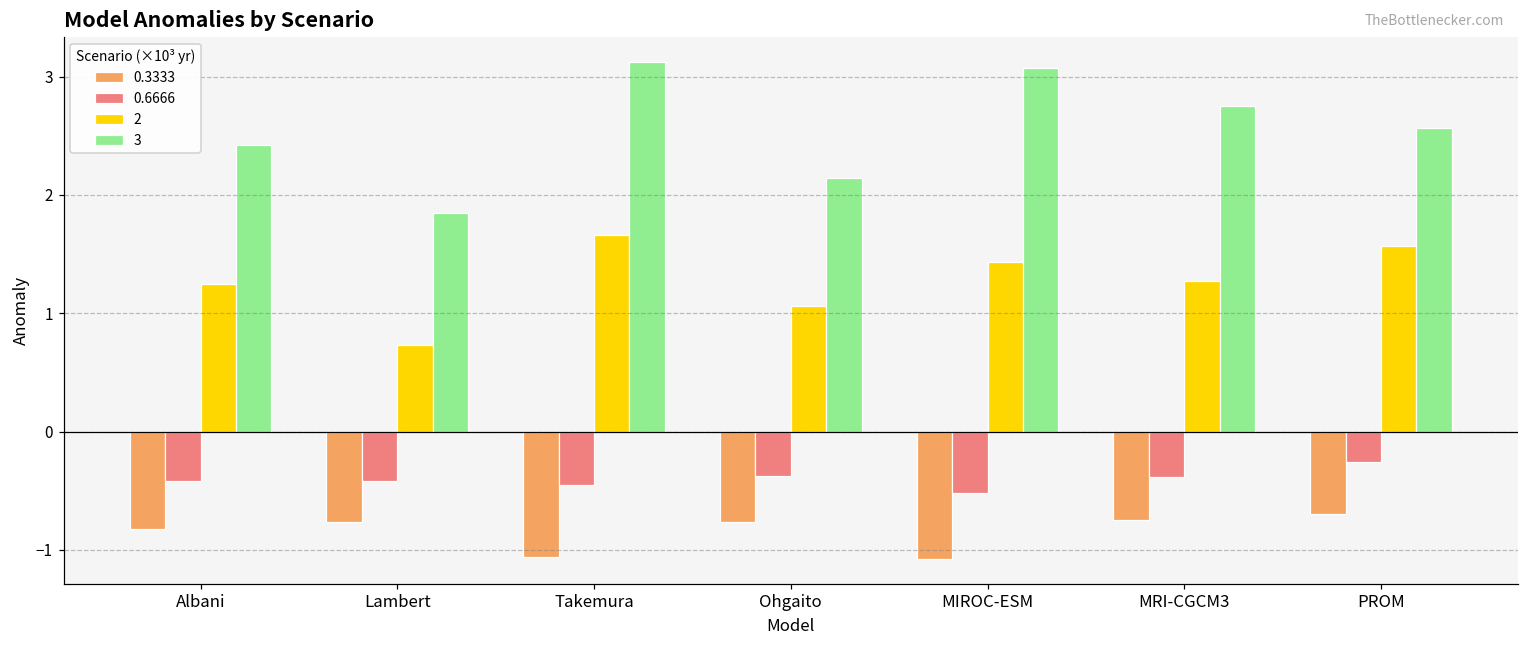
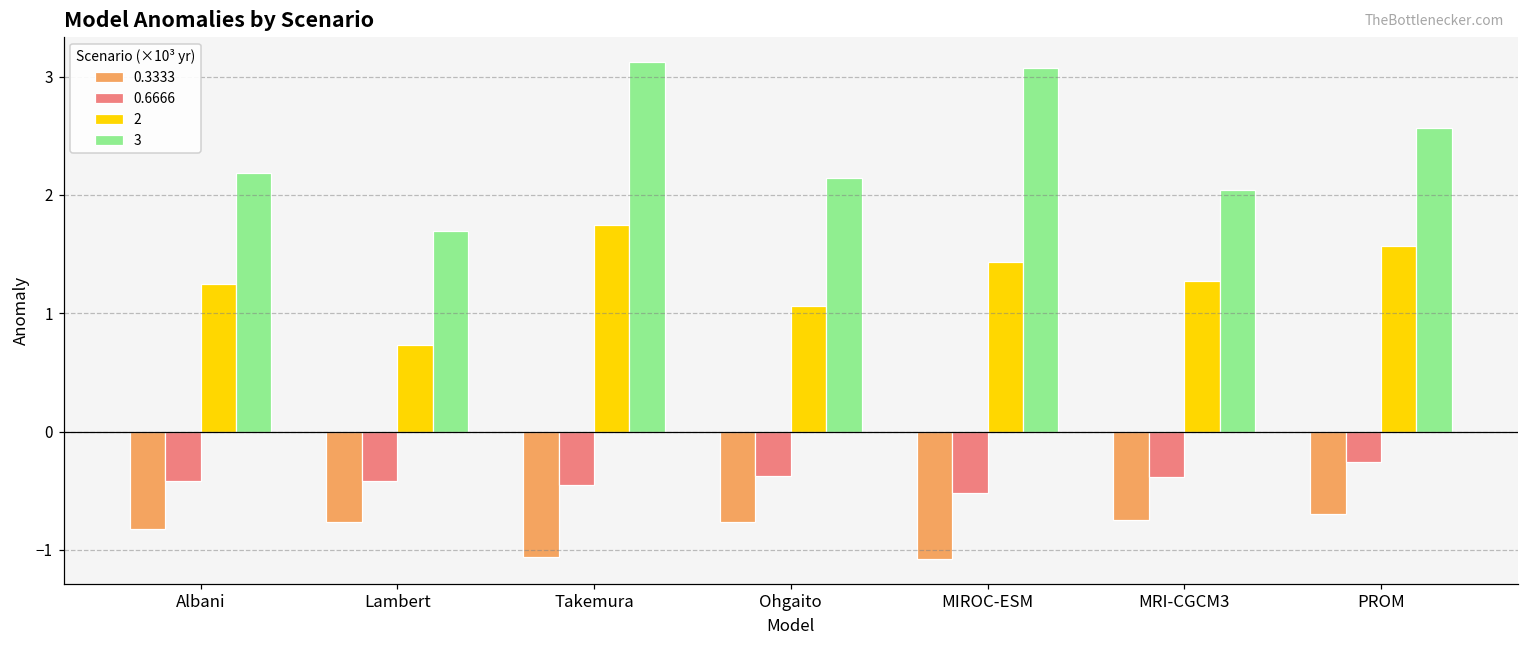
  {
    "2": {
      "Albani": 1.25,
      "Lambert": 0.73,
-     "Takemura": 1.66,
+     "Takemura": 1.75,
      "Ohgaito": 1.06,
      "MIROC-ESM": 1.44,
      "MRI-CGCM3": 1.28,
      "PROM": 1.57
    },
    "3": {
-     "Albani": 2.42,
-     "Lambert": 1.85,
+     "Albani": 2.19,
+     "Lambert": 1.70,
      "Takemura": 3.13,
      "Ohgaito": 2.14,
      "MIROC-ESM": 3.08,
-     "MRI-CGCM3": 2.75,
+     "MRI-CGCM3": 2.05,
      "PROM": 2.56
    }
  }
